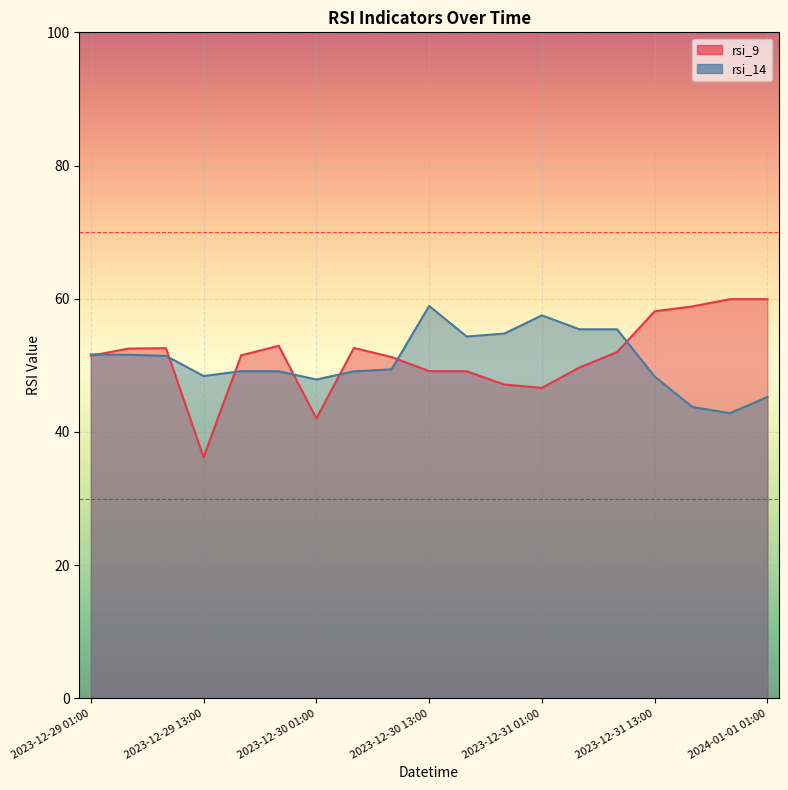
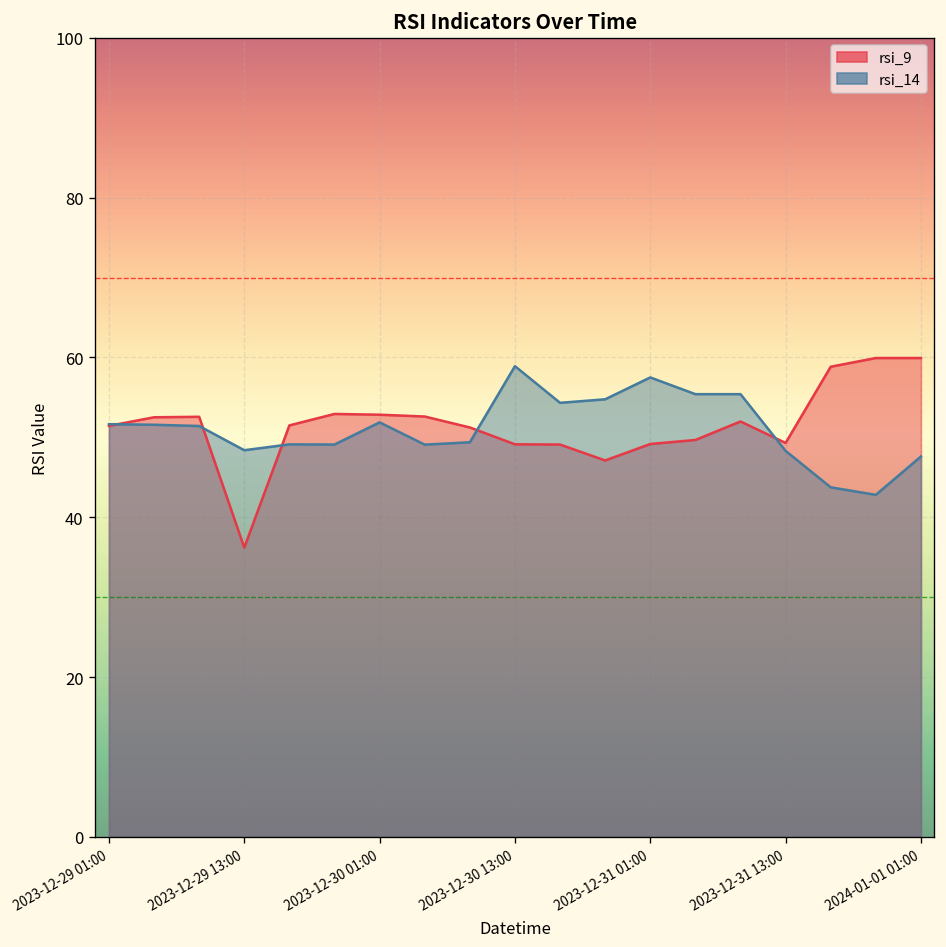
  {
    "rsi_9": {
      "2023-12-29 13:00": 36,
-     "2023-12-30 01:00": 42,
+     "2023-12-30 01:00": 53,
      "2023-12-30 13:00": 49,
-     "2023-12-31 01:00": 47,
-     "2023-12-31 13:00": 58,
+     "2023-12-31 01:00": 49,
+     "2023-12-31 13:00": 49,
      "2024-01-01 01:00": 60
    },
    "rsi_14": {
      "2023-12-29 13:00": 48,
-     "2023-12-30 01:00": 48,
+     "2023-12-30 01:00": 52,
      "2023-12-30 13:00": 59,
      "2023-12-31 01:00": 58,
      "2023-12-31 13:00": 48,
-     "2024-01-01 01:00": 45
+     "2024-01-01 01:00": 48
    }
  }
